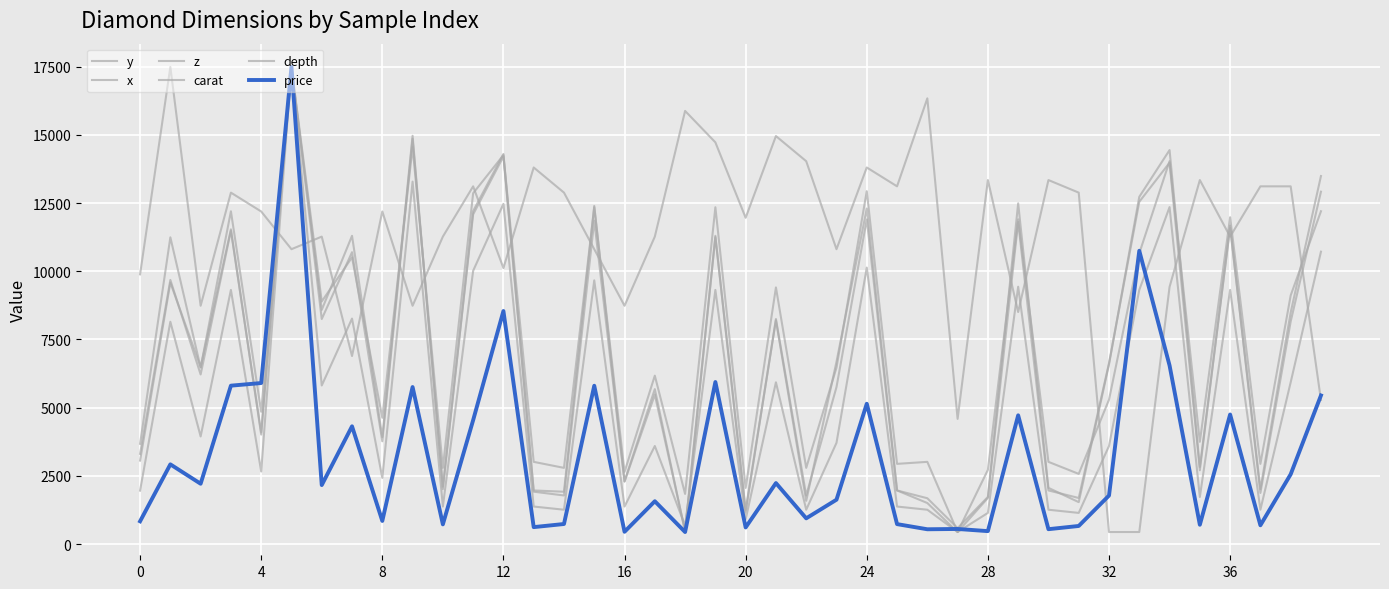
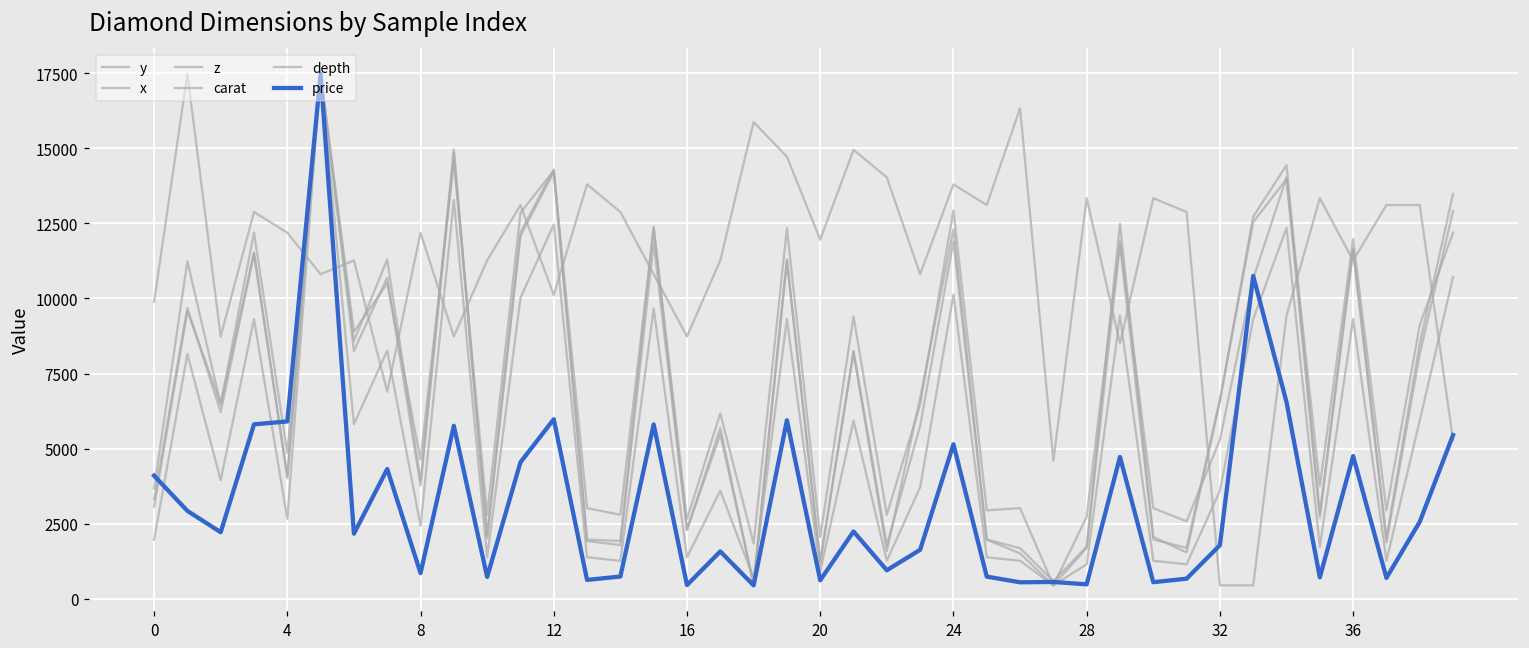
  {
    "price": {
-     "0": 800,
+     "0": 4100,
      "4": 5900,
      "8": 800,
-     "12": 8500,
+     "12": 6000,
      "16": 400,
      "20": 600,
      "24": 5100,
      "28": 500,
      "32": 1800,
      "36": 4700
    }
  }
